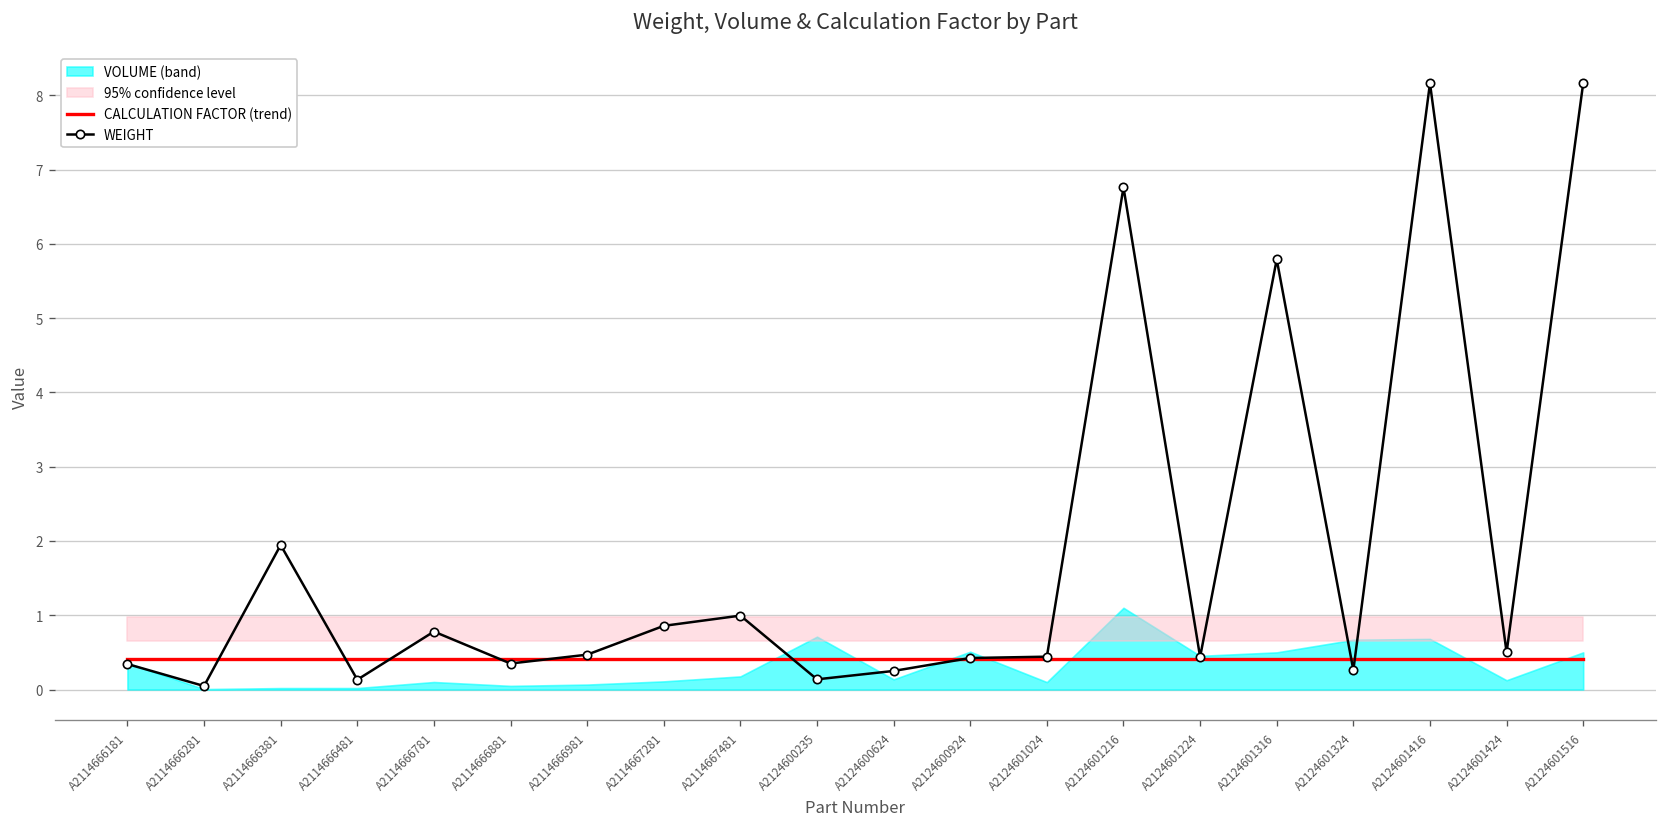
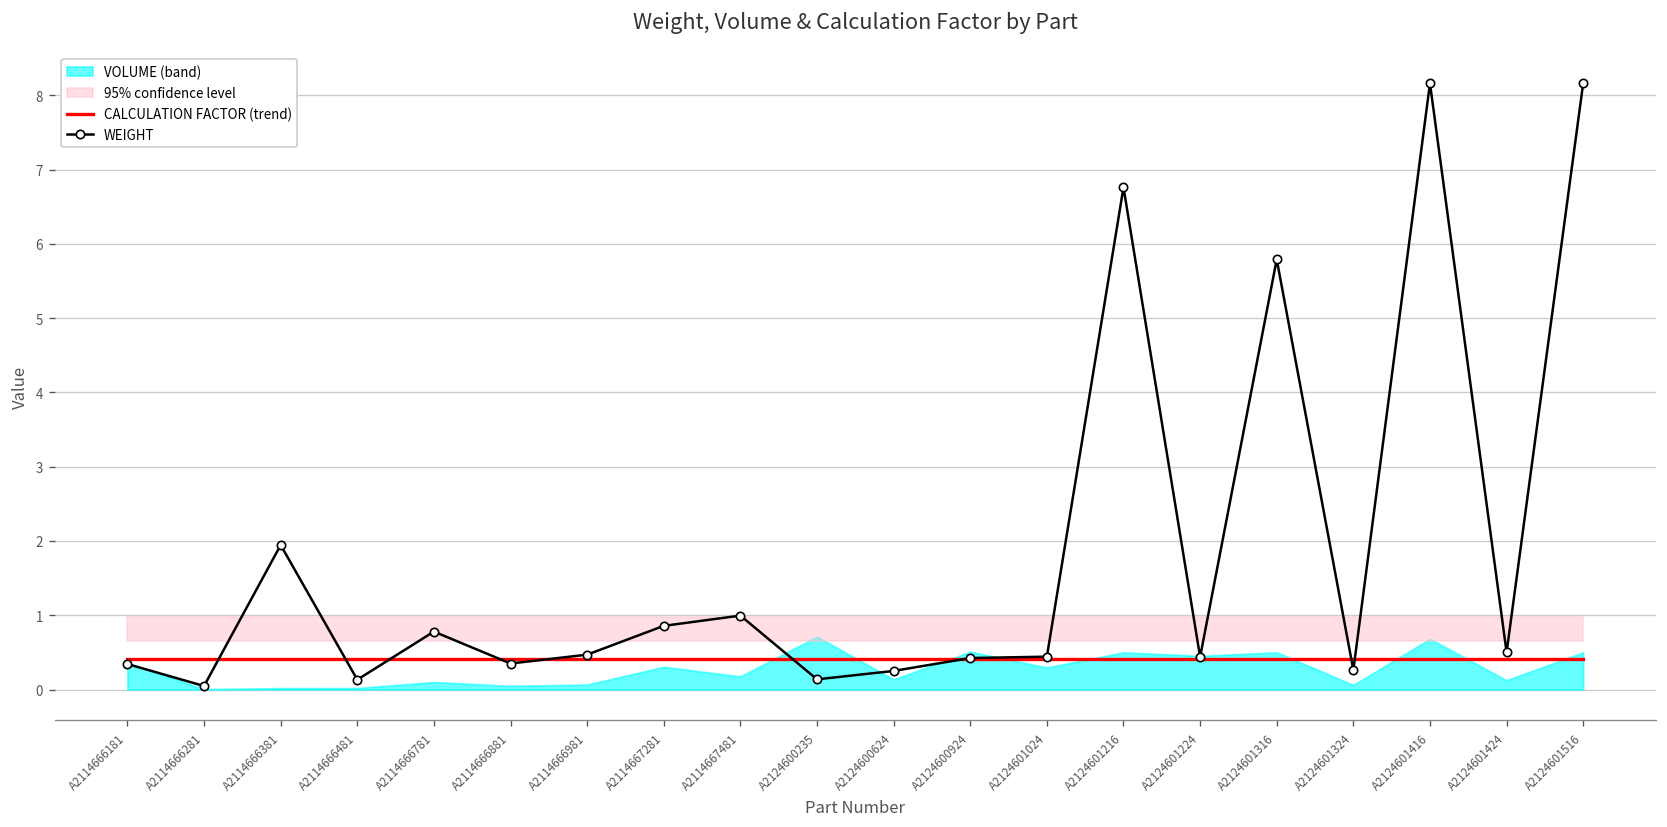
  {
    "CALCULATION FACTOR (trend)": {
      "A2114666181": 0.4,
      "A2114666281": 0.4,
      "A2114666381": 0.4,
      "A2114666481": 0.4,
      "A2114666781": 0.4,
      "A2114666881": 0.4,
      "A2114666981": 0.4,
      "A2114667281": 0.4,
      "A2114667481": 0.4,
      "A2124600235": 0.4,
      "A2124600624": 0.4,
      "A2124601216": 0.4,
      "A2124601316": 0.4,
      "A2124601324": 0.4,
      "A2124601416": 0.4,
      "A2124601424": 0.4,
      "A2124601516": 0.4
    },
    "VOLUME (band)": {
      "A2114666781": 0.1,
      "A2114666881": 0.0,
      "A2114666981": 0.1,
-     "A2114667281": 0.1,
+     "A2114667281": 0.3,
      "A2114667481": 0.2,
      "A2124600235": 0.7,
      "A2124600624": 0.1,
      "A2124600924": 0.5,
-     "A2124601024": 0.1,
-     "A2124601216": 1.1,
+     "A2124601024": 0.3,
+     "A2124601216": 0.5,
      "A2124601316": 0.5,
-     "A2124601324": 0.7,
+     "A2124601324": 0.1,
      "A2124601416": 0.7,
      "A2124601424": 0.1,
      "A2124601516": 0.5
    },
    "95% confidence level": {
      "A2114666181": 1.0,
      "A2114666281": 1.0,
      "A2114666381": 1.0,
      "A2114666481": 1.0,
      "A2114666781": 1.0,
      "A2114666881": 1.0,
      "A2114666981": 1.0,
      "A2114667281": 1.0,
      "A2124600235": 1.0,
      "A2124600624": 1.0,
      "A2124600924": 1.0,
      "A2124601024": 1.0,
      "A2124601216": 1.0,
      "A2124601224": 1.0,
      "A2124601316": 1.0,
      "A2124601324": 1.0,
      "A2124601416": 1.0,
      "A2124601424": 1.0,
      "A2124601516": 1.0
    },
    "WEIGHT": {
      "A2114666281": 0.0,
      "A2114666381": 1.9,
      "A2114666481": 0.1,
      "A2114666781": 0.8,
      "A2114666881": 0.4,
      "A2114666981": 0.5,
      "A2114667281": 0.9,
      "A2124600235": 0.1,
      "A2124600624": 0.3,
      "A2124601216": 6.8,
      "A2124601316": 5.8,
      "A2124601324": 0.3,
      "A2124601416": 8.2,
      "A2124601424": 0.5,
      "A2124601516": 8.2
    }
  }
